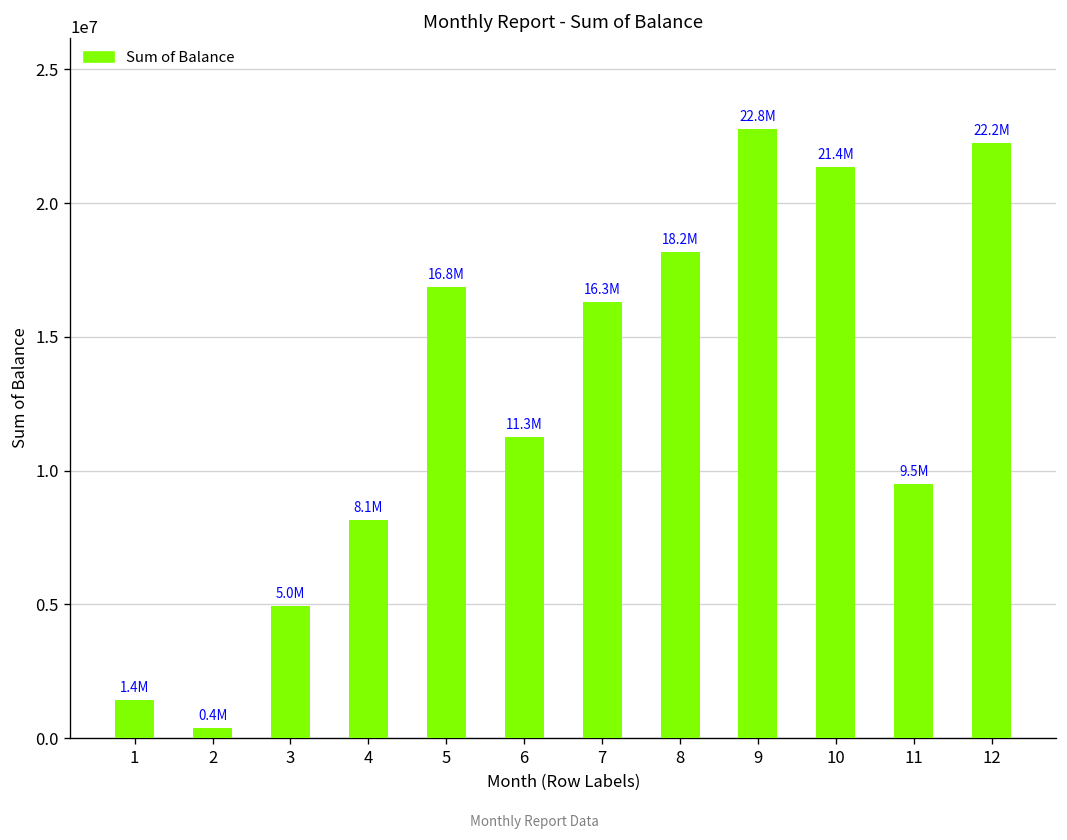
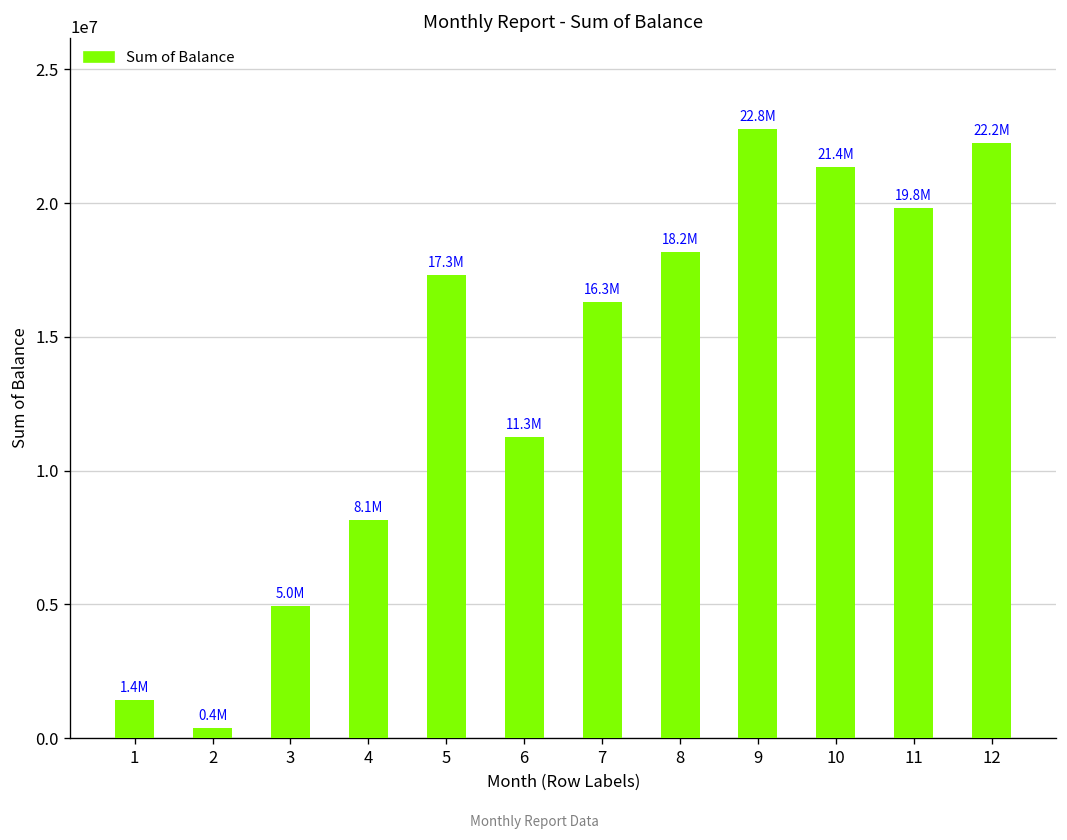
  {
    "1": "1.4M",
    "2": "0.4M",
    "3": "5.0M",
    "4": "8.1M",
-   "5": "16.8M",
+   "5": "17.3M",
    "6": "11.3M",
    "7": "16.3M",
    "8": "18.2M",
    "9": "22.8M",
    "10": "21.4M",
-   "11": "9.5M",
+   "11": "19.8M",
    "12": "22.2M"
  }
